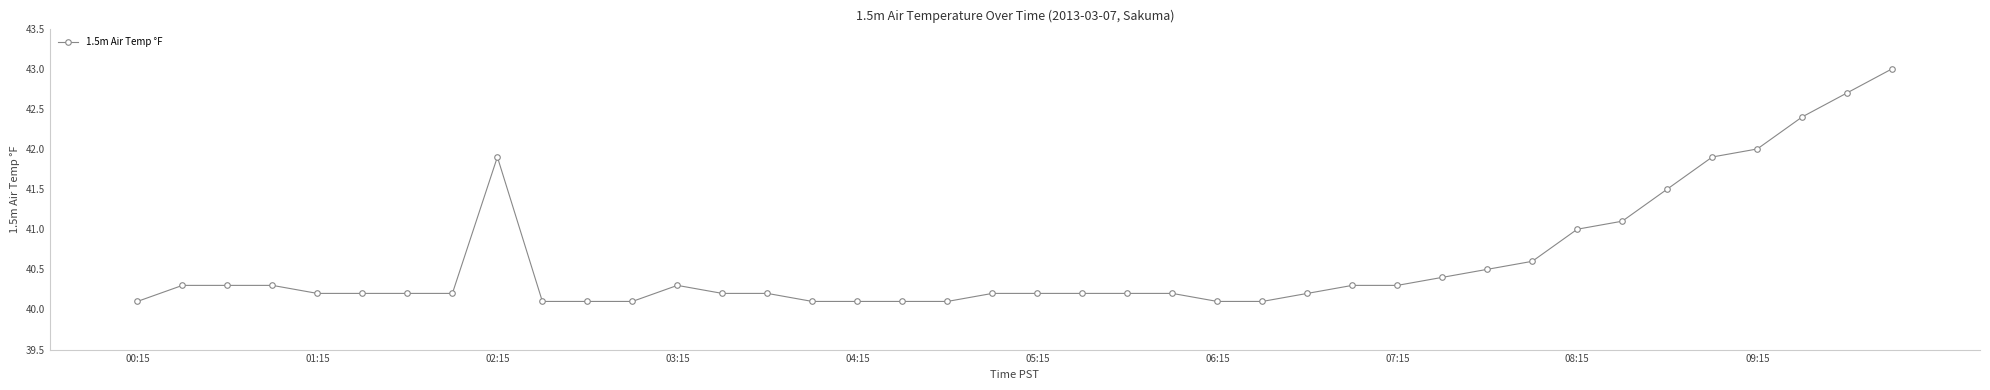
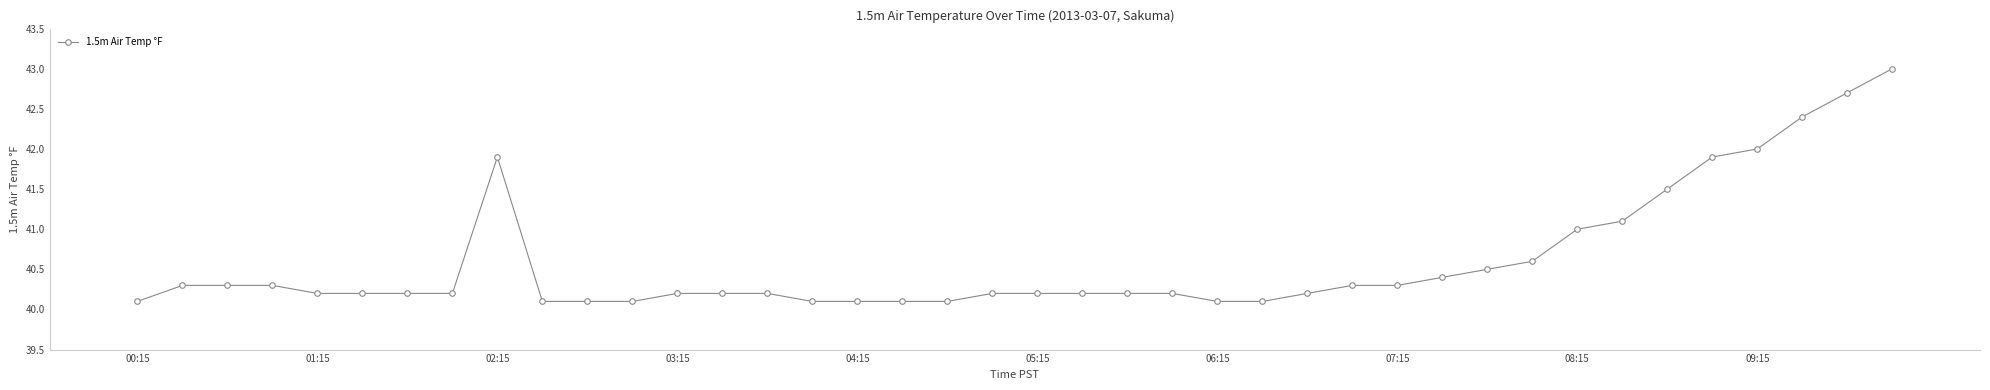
  {
    "00:15": 40.1,
    "01:15": 40.2,
    "02:15": 41.9,
-   "03:15": 40.3,
+   "03:15": 40.2,
    "04:15": 40.1,
    "05:15": 40.2,
    "06:15": 40.1,
    "07:15": 40.3,
    "08:15": 41.0,
    "09:15": 42.0
  }
